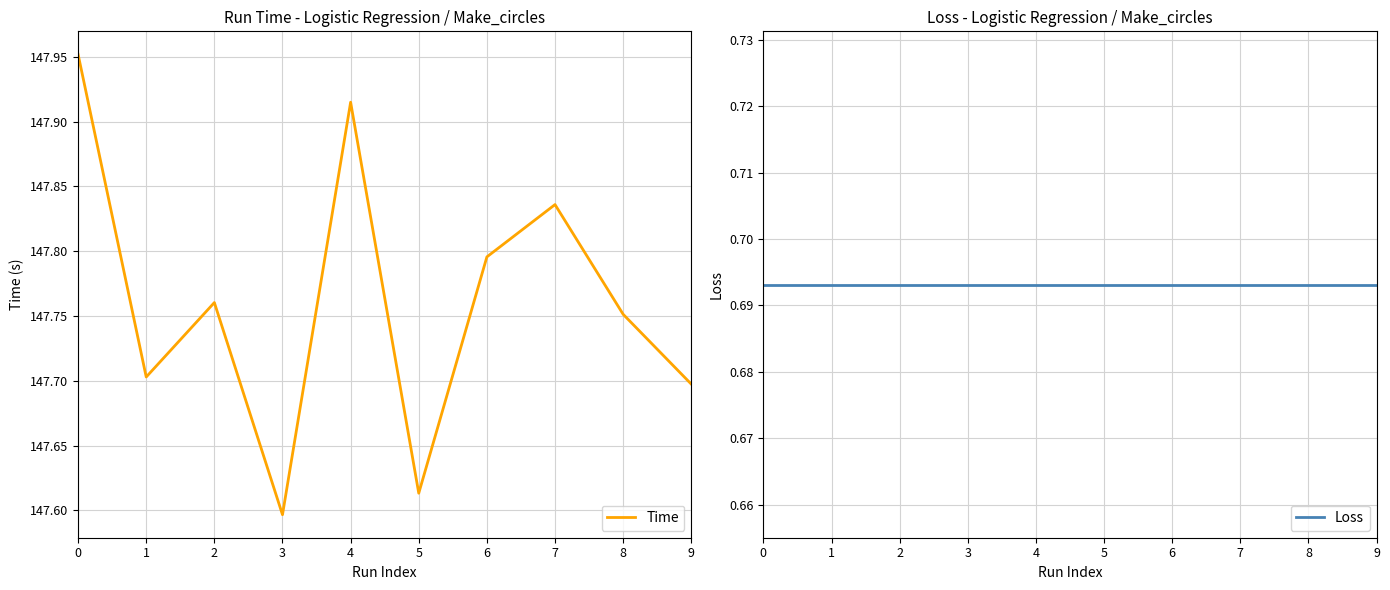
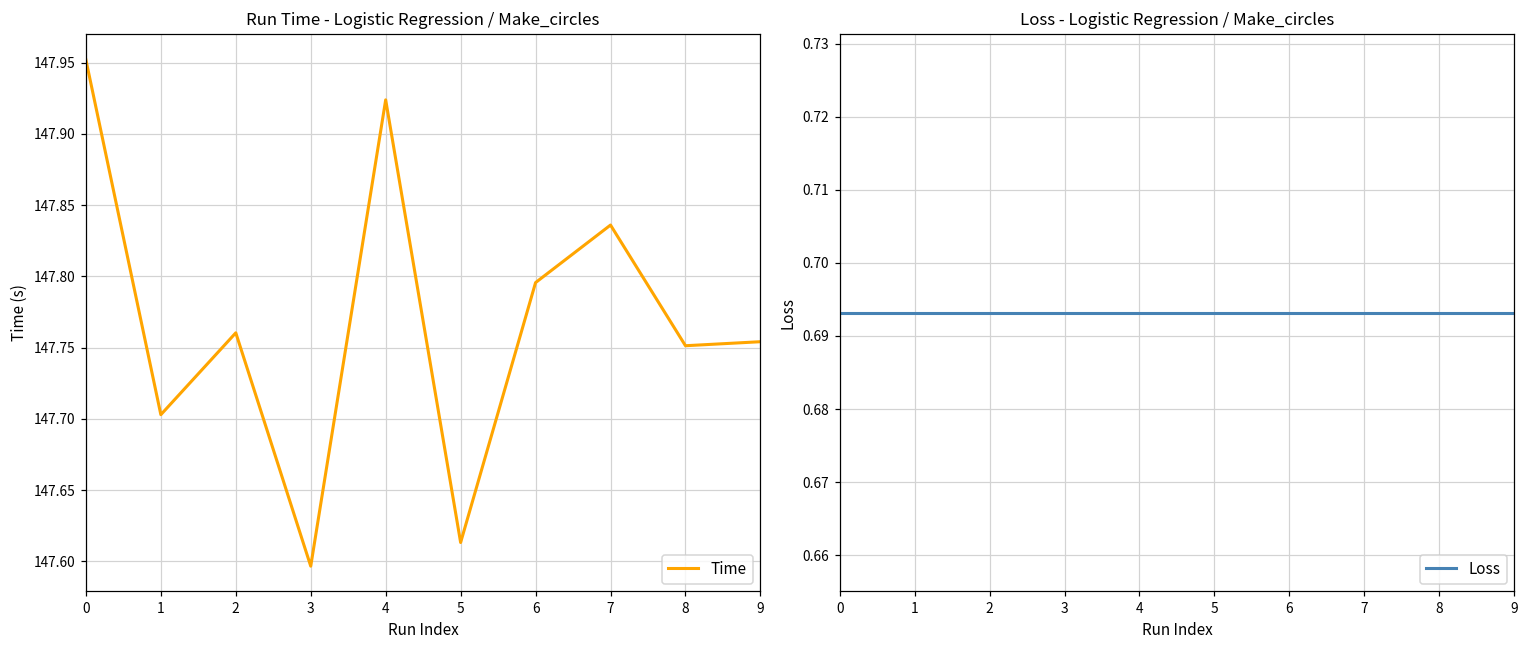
  {
    "Run Time - Logistic Regression / Make_circles": {
      "0": 147.952,
      "1": 147.703,
      "2": 147.760,
      "3": 147.597,
-     "4": 147.915,
+     "4": 147.924,
      "5": 147.613,
      "6": 147.796,
      "7": 147.836,
      "8": 147.751,
-     "9": 147.697
+     "9": 147.754
    },
    "Loss - Logistic Regression / Make_circles": {
      "0": 0.693,
      "1": 0.693,
      "2": 0.693,
      "3": 0.693,
      "4": 0.693,
      "5": 0.693,
      "6": 0.693,
      "7": 0.693,
      "8": 0.693,
      "9": 0.693
    }
  }
